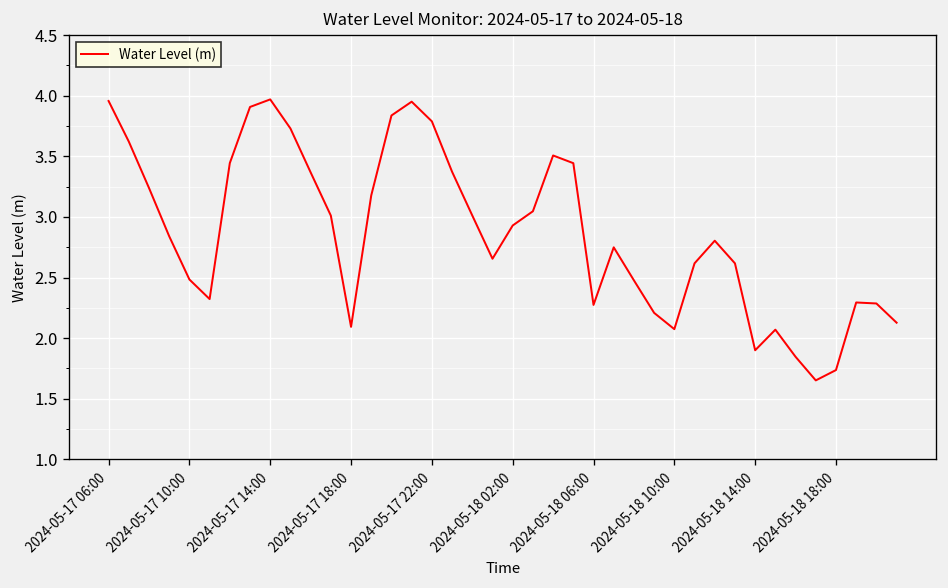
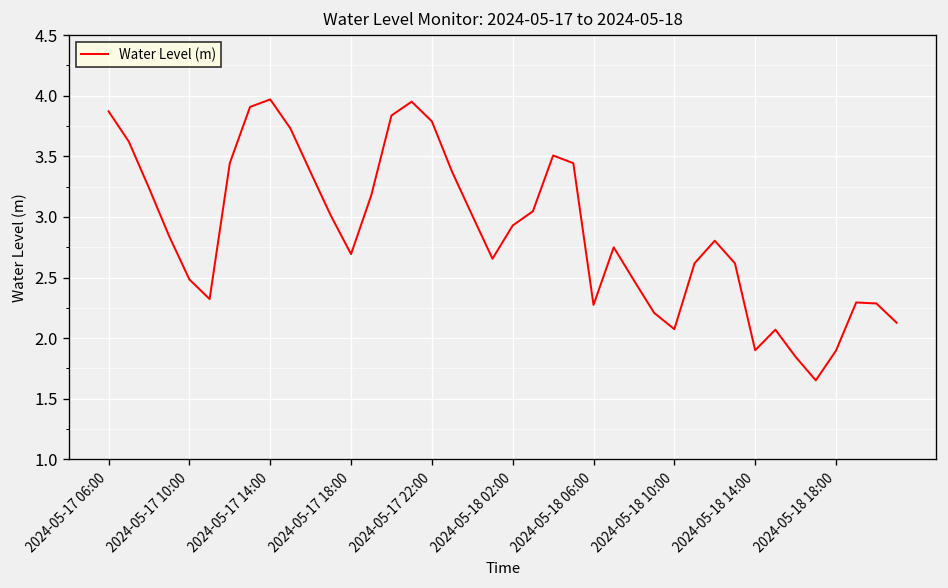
  {
-   "2024-05-17 06:00": 3.96,
+   "2024-05-17 06:00": 3.87,
    "2024-05-17 10:00": 2.48,
    "2024-05-17 14:00": 3.97,
-   "2024-05-17 18:00": 2.09,
+   "2024-05-17 18:00": 2.69,
    "2024-05-17 22:00": 3.79,
    "2024-05-18 02:00": 2.93,
    "2024-05-18 06:00": 2.27,
    "2024-05-18 10:00": 2.07,
    "2024-05-18 14:00": 1.90,
-   "2024-05-18 18:00": 1.74
+   "2024-05-18 18:00": 1.90
  }
